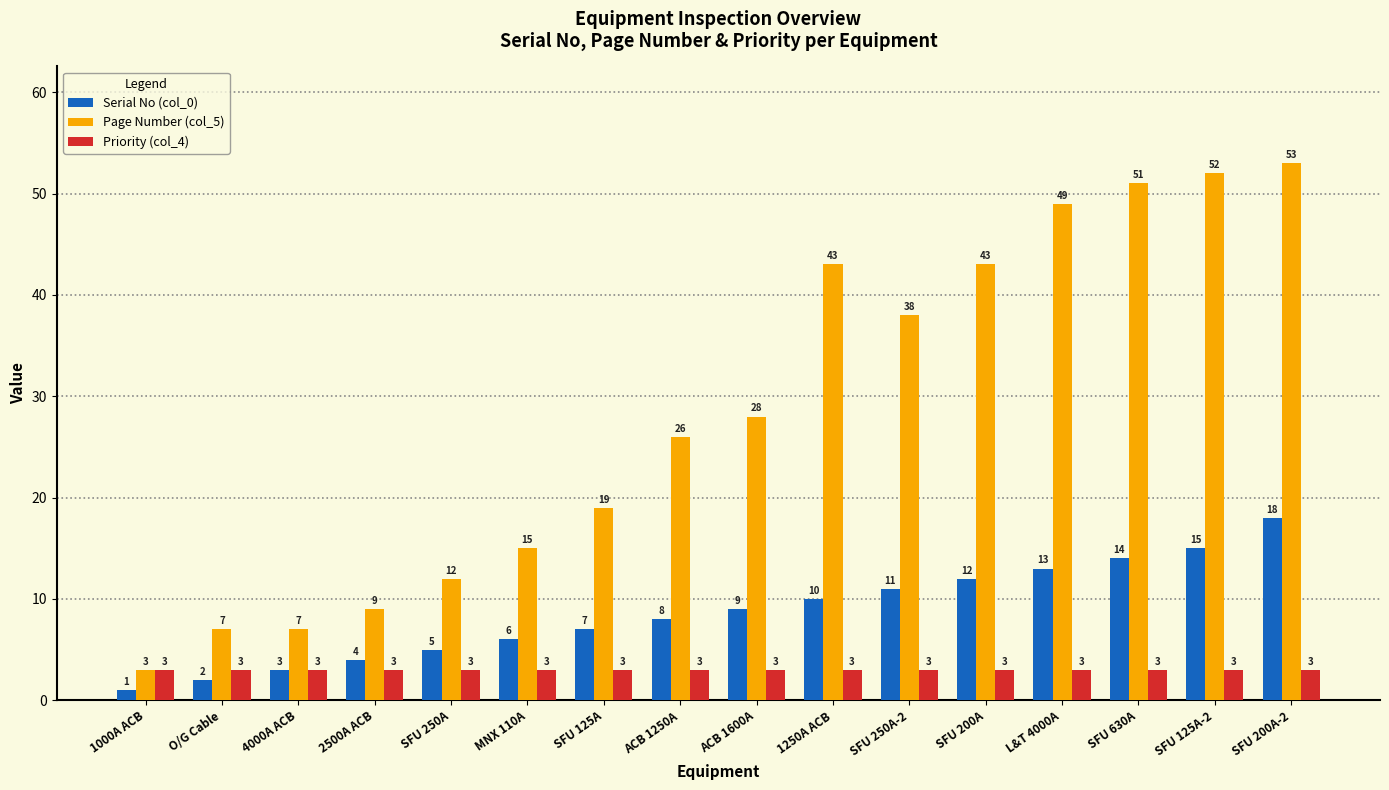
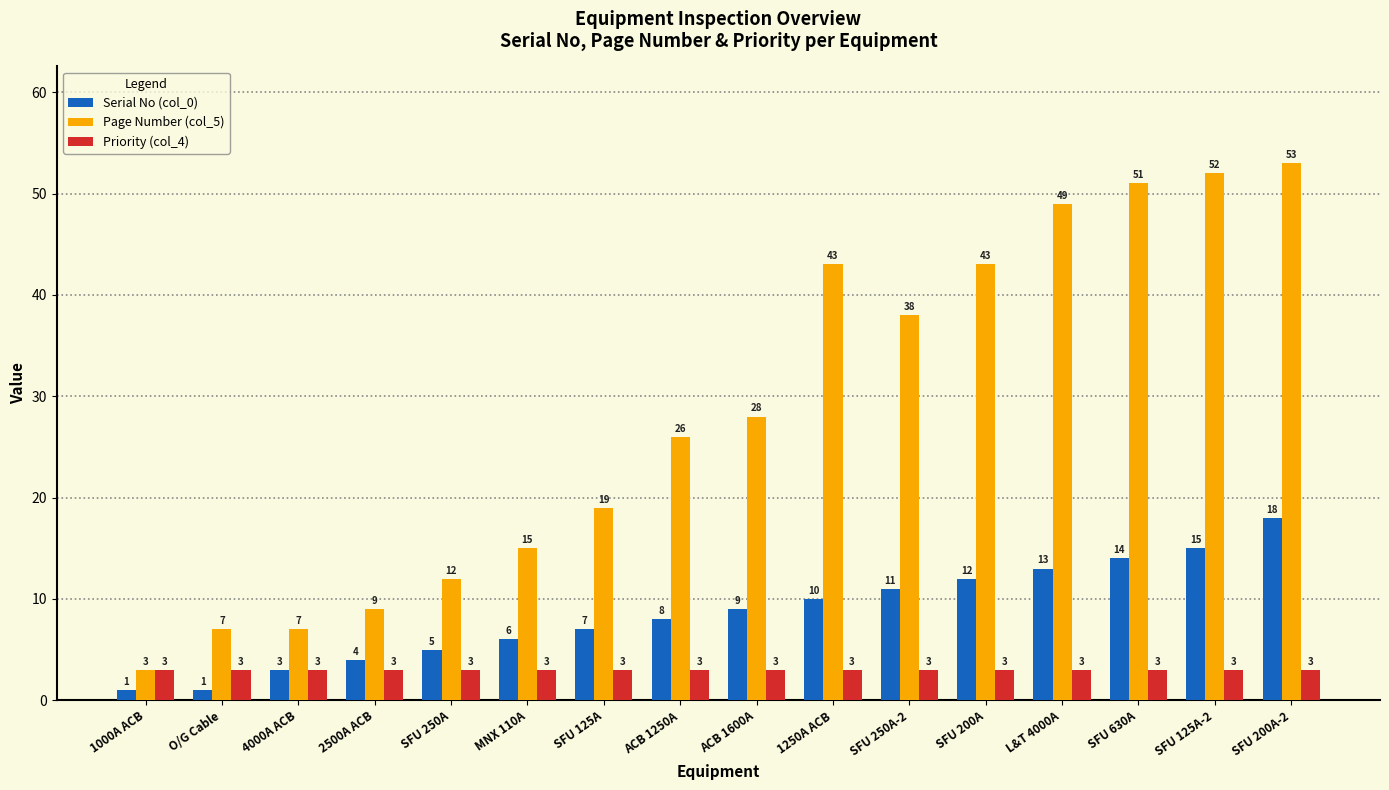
  {
    "Serial No (col_0)": {
      "1000A ACB": 1,
-     "O/G Cable": 2,
+     "O/G Cable": 1,
      "4000A ACB": 3,
      "2500A ACB": 4,
      "SFU 250A": 5,
      "MNX 110A": 6,
      "SFU 125A": 7,
      "ACB 1250A": 8,
      "ACB 1600A": 9,
      "1250A ACB": 10,
      "SFU 250A-2": 11,
      "SFU 200A": 12,
      "L&T 4000A": 13,
      "SFU 630A": 14,
      "SFU 125A-2": 15,
      "SFU 200A-2": 18
    },
    "Page Number (col_5)": {
      "1000A ACB": 3,
      "O/G Cable": 7,
      "4000A ACB": 7,
      "2500A ACB": 9,
      "SFU 250A": 12,
      "MNX 110A": 15,
      "SFU 125A": 19,
      "ACB 1250A": 26,
      "ACB 1600A": 28,
      "1250A ACB": 43,
      "SFU 250A-2": 38,
      "SFU 200A": 43,
      "L&T 4000A": 49,
      "SFU 630A": 51,
      "SFU 125A-2": 52,
      "SFU 200A-2": 53
    },
    "Priority (col_4)": {
      "1000A ACB": 3,
      "O/G Cable": 3,
      "4000A ACB": 3,
      "2500A ACB": 3,
      "SFU 250A": 3,
      "MNX 110A": 3,
      "SFU 125A": 3,
      "ACB 1250A": 3,
      "ACB 1600A": 3,
      "1250A ACB": 3,
      "SFU 250A-2": 3,
      "SFU 200A": 3,
      "L&T 4000A": 3,
      "SFU 630A": 3,
      "SFU 125A-2": 3,
      "SFU 200A-2": 3
    }
  }
